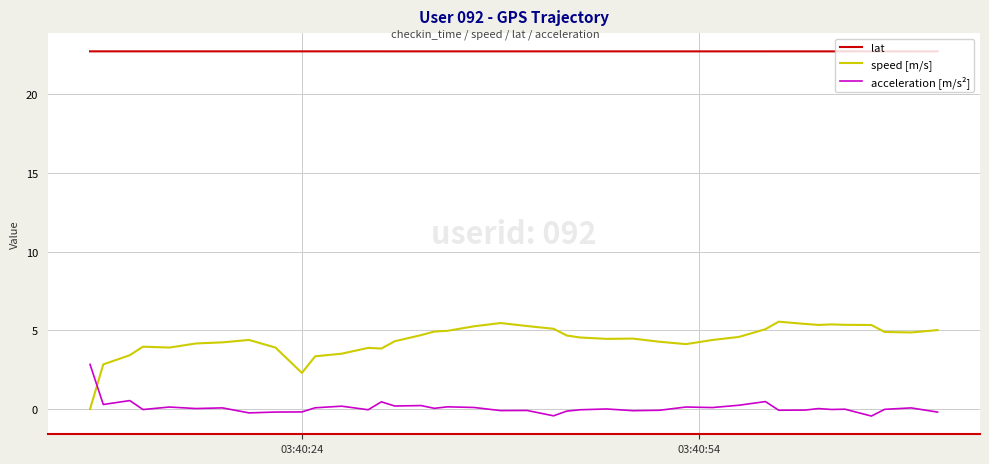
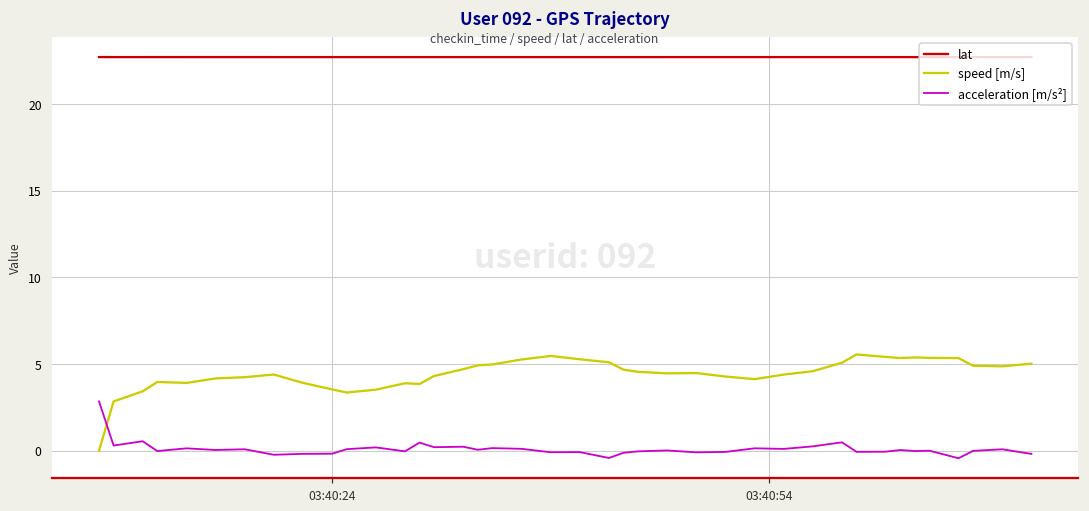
  {
    "lat": {
      "03:40:24": 22.7
    },
    "speed [m/s]": {
-     "03:40:24": 2.3
+     "03:40:24": 3.5
    },
    "acceleration [m/s²]": {
      "03:40:24": -0.2
    }
  }
